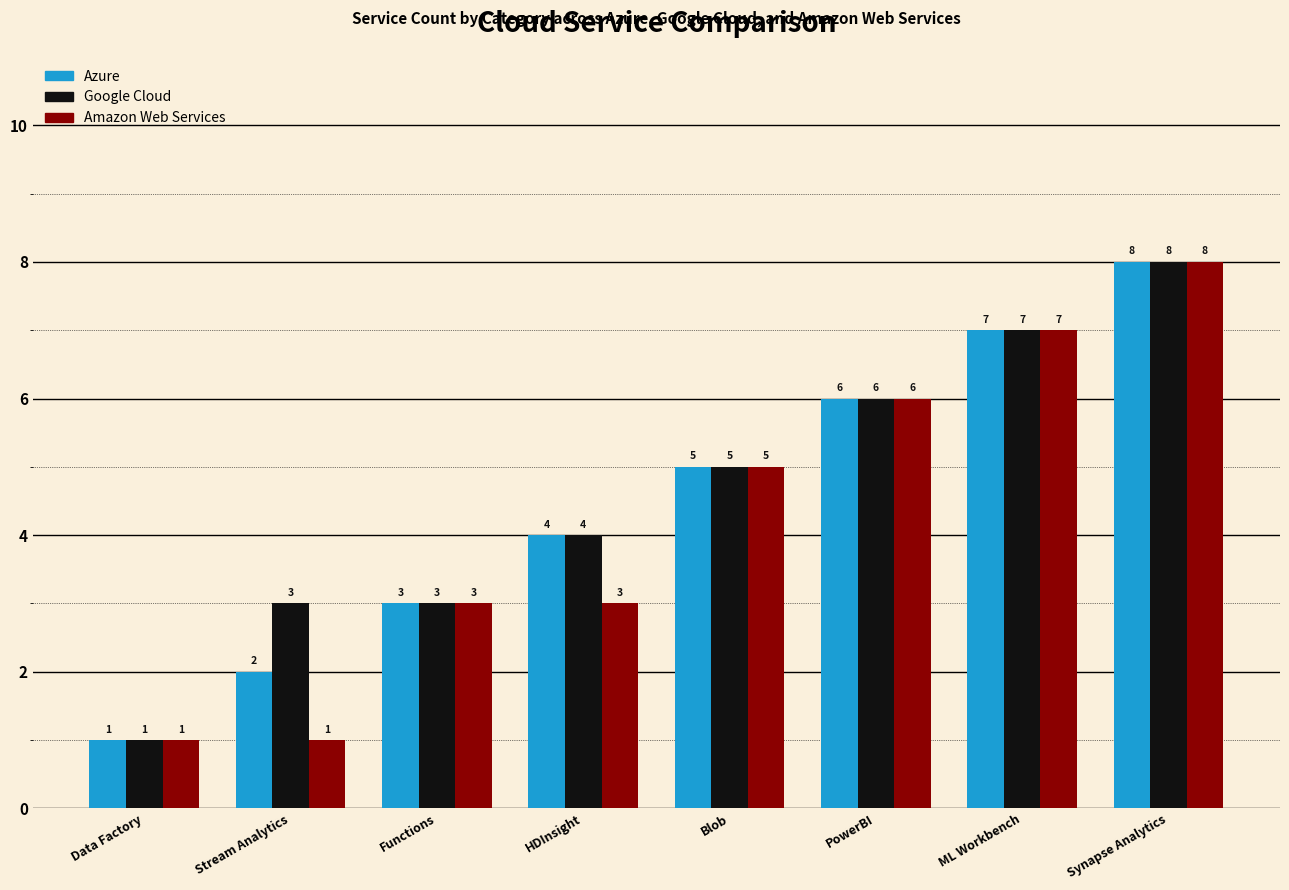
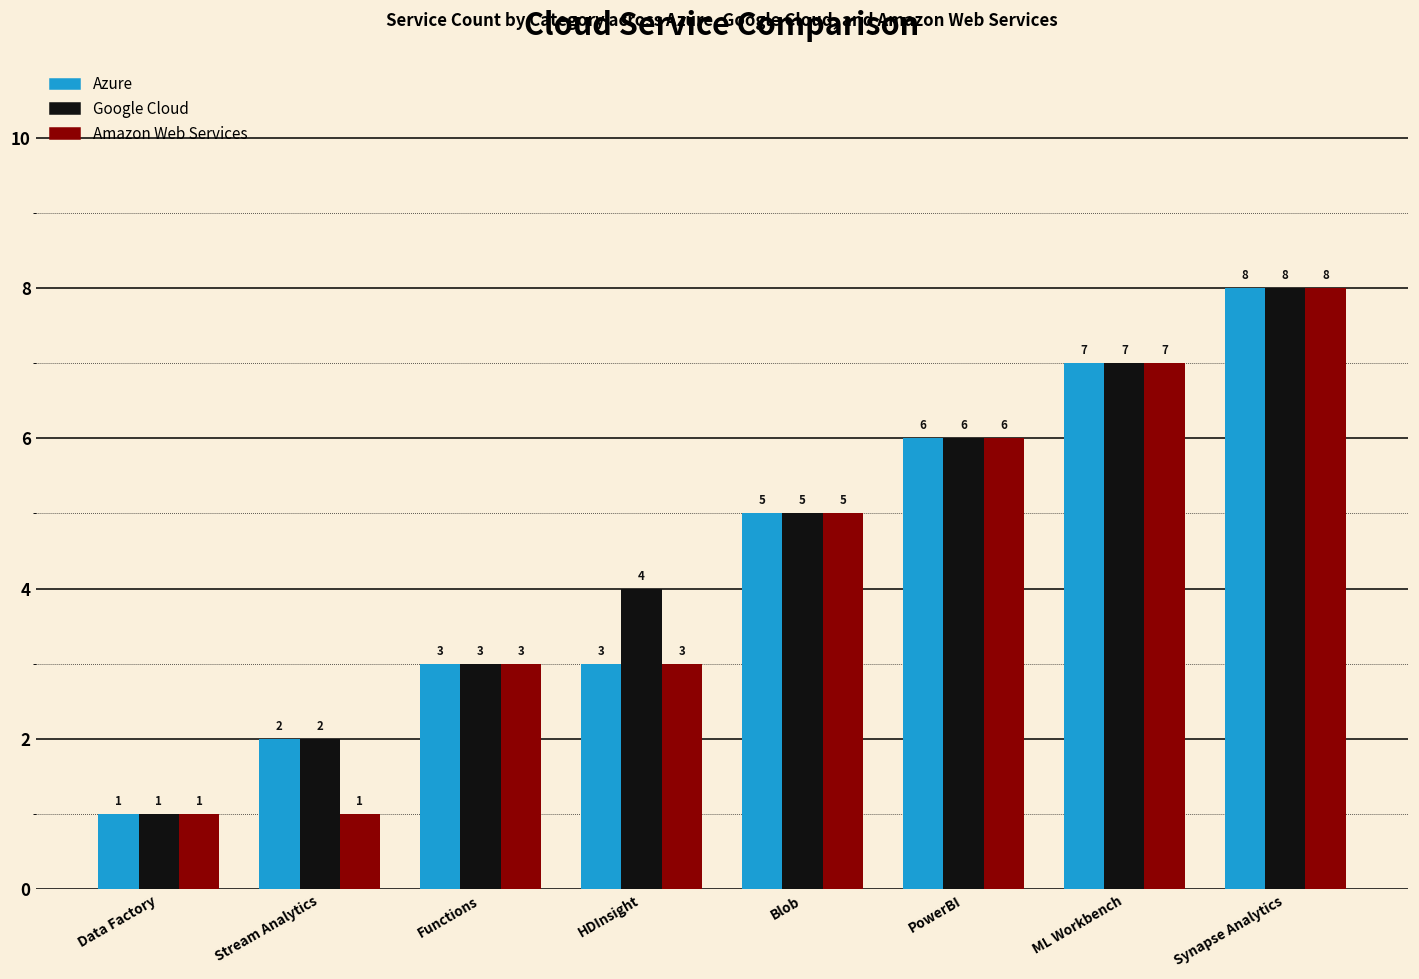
  {
    "Azure": {
      "Data Factory": 1,
      "Stream Analytics": 2,
      "Functions": 3,
-     "HDInsight": 4,
+     "HDInsight": 3,
      "Blob": 5,
      "PowerBI": 6,
      "ML Workbench": 7,
      "Synapse Analytics": 8
    },
    "Google Cloud": {
      "Data Factory": 1,
-     "Stream Analytics": 3,
+     "Stream Analytics": 2,
      "Functions": 3,
      "HDInsight": 4,
      "Blob": 5,
      "PowerBI": 6,
      "ML Workbench": 7,
      "Synapse Analytics": 8
    },
    "Amazon Web Services": {
      "Data Factory": 1,
      "Stream Analytics": 1,
      "Functions": 3,
      "HDInsight": 3,
      "Blob": 5,
      "PowerBI": 6,
      "ML Workbench": 7,
      "Synapse Analytics": 8
    }
  }
